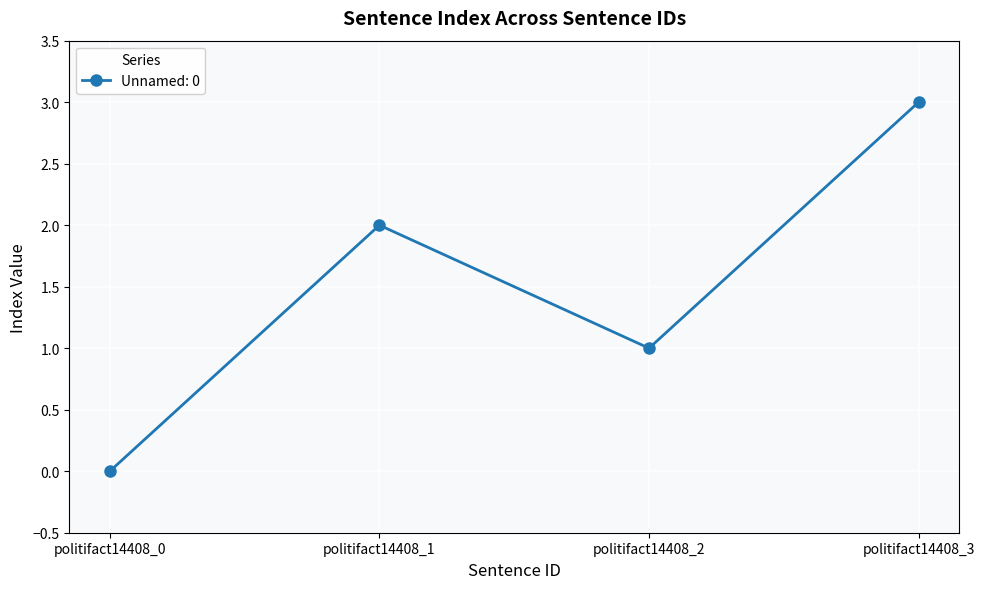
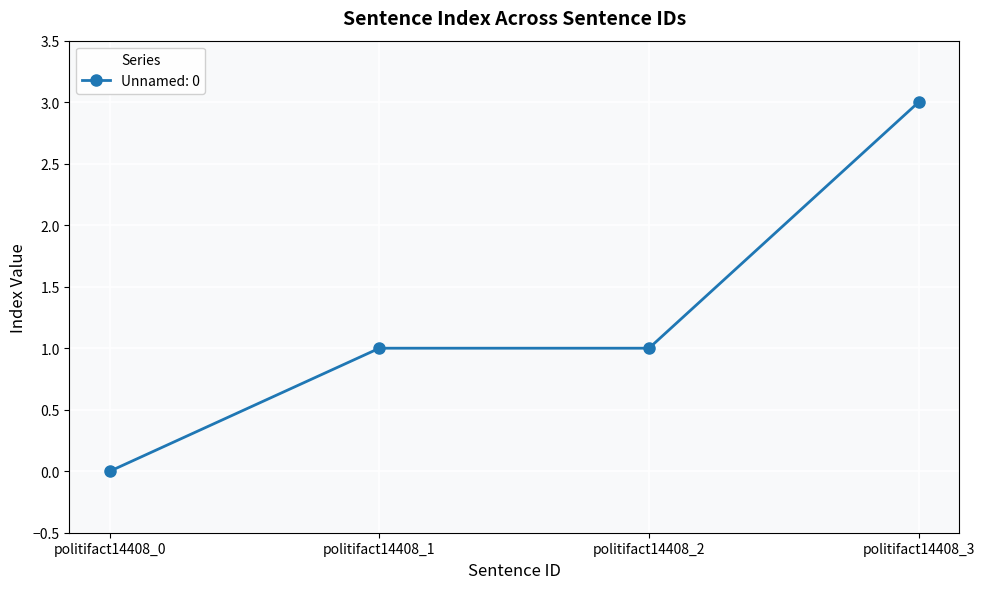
  {
    "politifact14408_0": 0,
-   "politifact14408_1": 2,
+   "politifact14408_1": 1,
    "politifact14408_2": 1,
    "politifact14408_3": 3
  }
